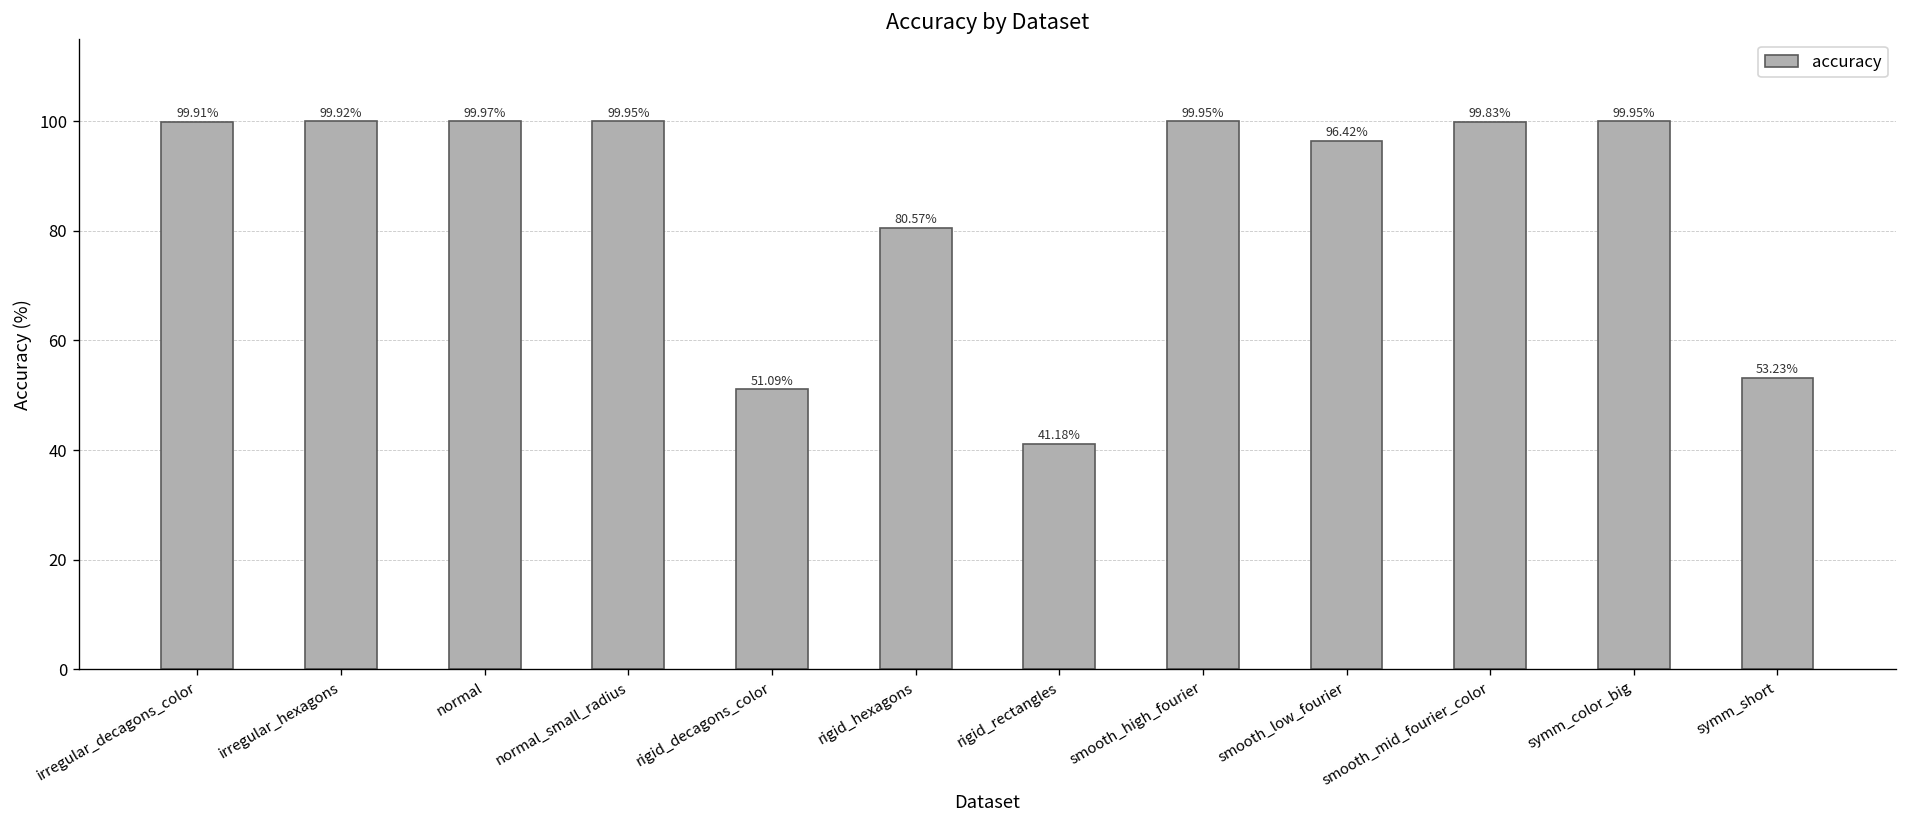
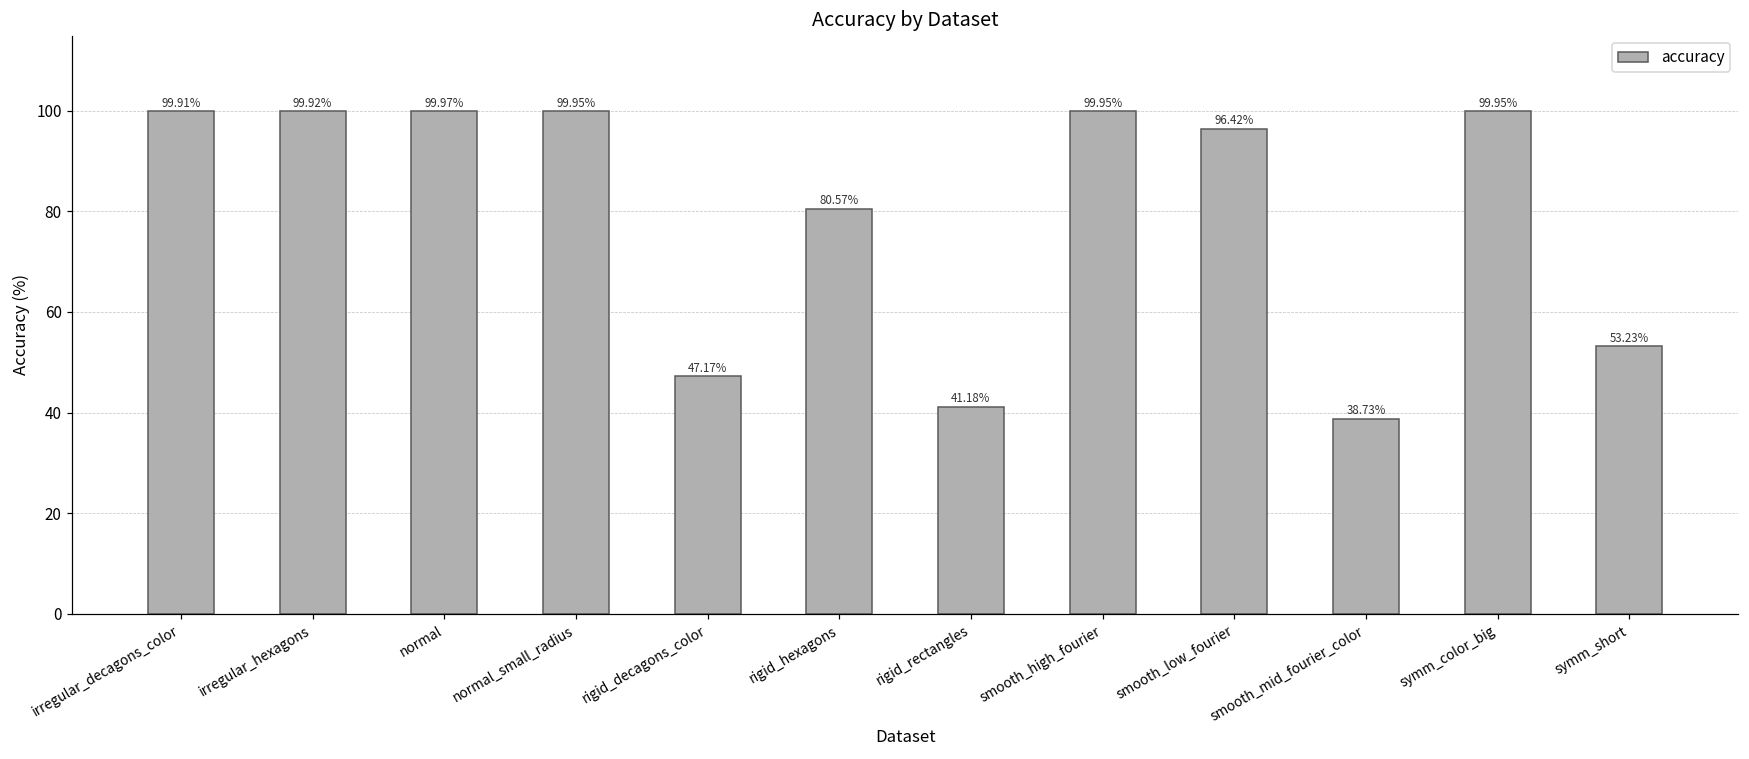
  {
    "irregular_decagons_color": "99.91%",
    "irregular_hexagons": "99.92%",
    "normal": "99.97%",
    "normal_small_radius": "99.95%",
-   "rigid_decagons_color": "51.09%",
+   "rigid_decagons_color": "47.17%",
    "rigid_hexagons": "80.57%",
    "rigid_rectangles": "41.18%",
    "smooth_high_fourier": "99.95%",
    "smooth_low_fourier": "96.42%",
-   "smooth_mid_fourier_color": "99.83%",
+   "smooth_mid_fourier_color": "38.73%",
    "symm_color_big": "99.95%",
    "symm_short": "53.23%"
  }
